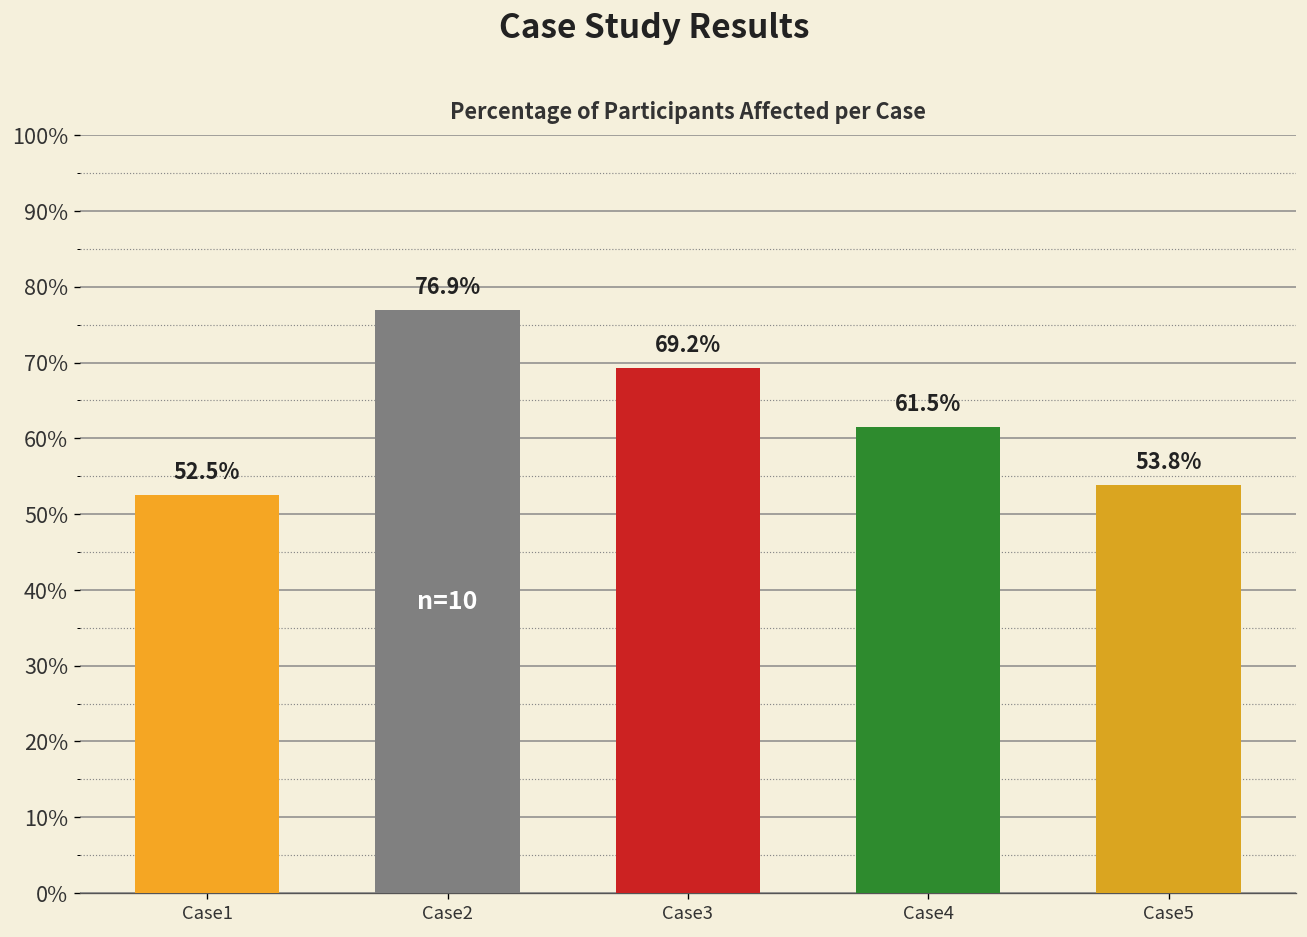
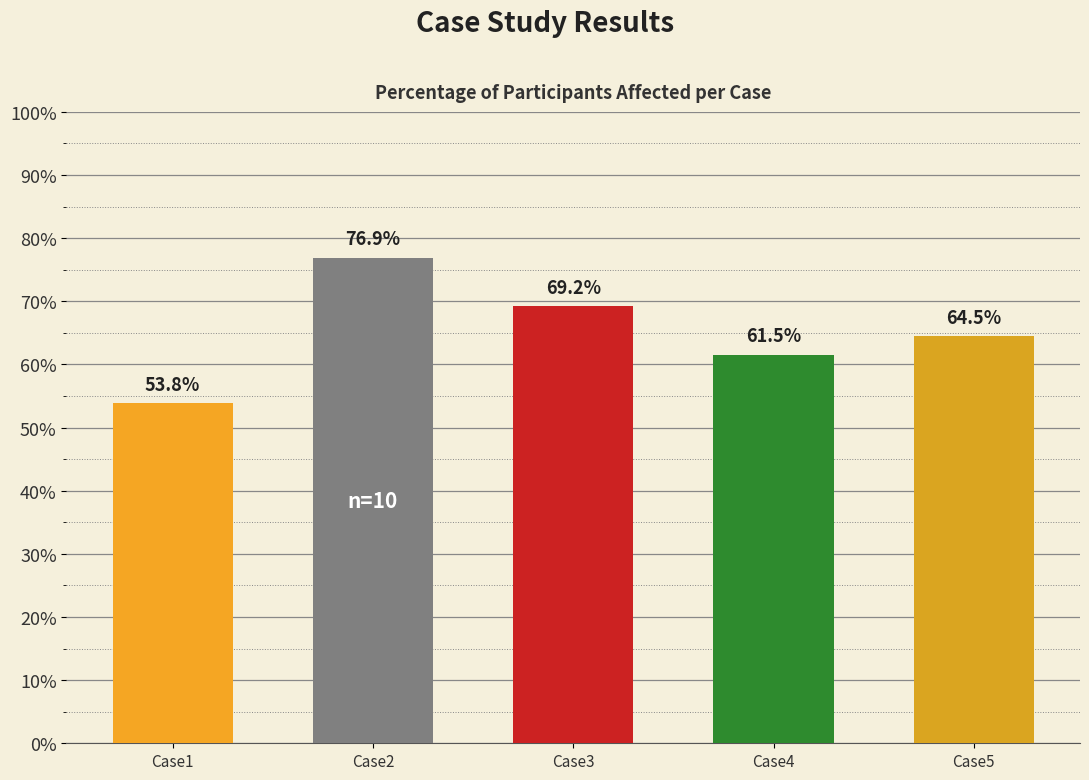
  {
-   "Case1": "52.5%",
+   "Case1": "53.8%",
    "Case2": "76.9%",
    "Case3": "69.2%",
    "Case4": "61.5%",
-   "Case5": "53.8%"
+   "Case5": "64.5%"
  }
